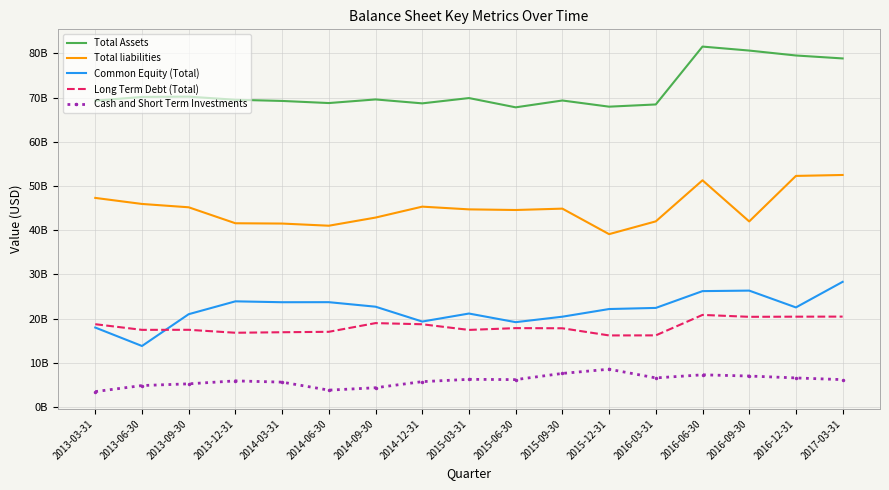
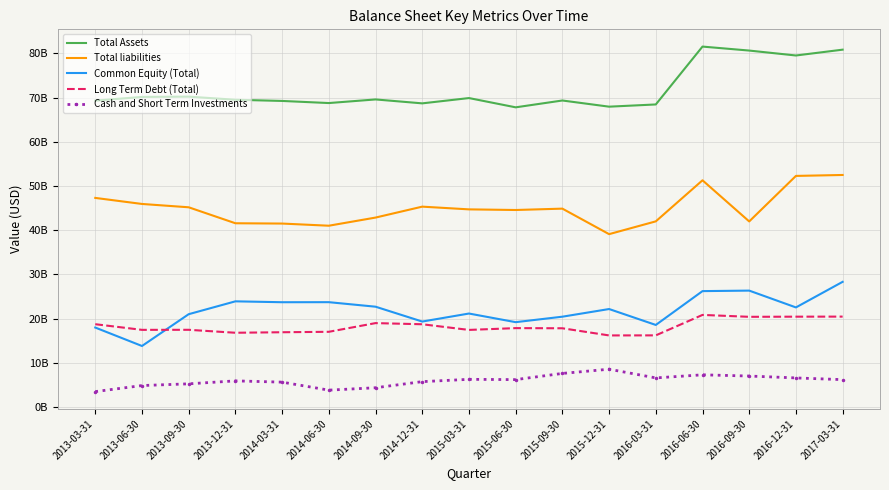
  {
    "Total Assets": {
      "2014-03-31": 69000000000,
      "2014-06-30": 69000000000,
      "2014-09-30": 70000000000,
      "2014-12-31": 69000000000,
      "2015-03-31": 70000000000,
      "2015-06-30": 68000000000,
      "2015-09-30": 69000000000,
      "2015-12-31": 68000000000,
      "2016-03-31": 68000000000,
      "2016-06-30": 82000000000,
      "2016-09-30": 81000000000,
      "2016-12-31": 80000000000,
-     "2017-03-31": 79000000000
+     "2017-03-31": 81000000000
    },
    "Total liabilities": {
      "2013-03-31": 47000000000,
      "2013-06-30": 46000000000,
      "2013-09-30": 45000000000,
      "2013-12-31": 42000000000,
      "2014-03-31": 42000000000,
      "2014-06-30": 41000000000,
      "2014-09-30": 43000000000,
      "2014-12-31": 45000000000,
      "2015-03-31": 45000000000,
      "2015-06-30": 45000000000,
      "2015-09-30": 45000000000,
      "2015-12-31": 39000000000,
      "2016-03-31": 42000000000,
      "2016-06-30": 51000000000,
      "2016-09-30": 42000000000,
      "2016-12-31": 52000000000,
      "2017-03-31": 52000000000
    },
    "Common Equity (Total)": {
      "2013-03-31": 18000000000,
      "2013-06-30": 14000000000,
      "2013-09-30": 21000000000,
      "2013-12-31": 24000000000,
      "2014-03-31": 24000000000,
      "2014-06-30": 24000000000,
      "2014-09-30": 23000000000,
      "2014-12-31": 19000000000,
      "2015-03-31": 21000000000,
      "2015-06-30": 19000000000,
      "2015-09-30": 20000000000,
      "2015-12-31": 22000000000,
-     "2016-03-31": 22000000000,
+     "2016-03-31": 19000000000,
      "2016-06-30": 26000000000,
      "2016-09-30": 26000000000,
      "2016-12-31": 23000000000,
      "2017-03-31": 28000000000
    },
    "Long Term Debt (Total)": {
      "2013-03-31": 19000000000,
      "2013-06-30": 17000000000,
      "2013-09-30": 17000000000,
      "2013-12-31": 17000000000,
      "2014-03-31": 17000000000,
      "2014-06-30": 17000000000,
      "2014-09-30": 19000000000,
      "2014-12-31": 19000000000,
      "2015-03-31": 17000000000,
      "2015-06-30": 18000000000,
      "2015-09-30": 18000000000,
      "2015-12-31": 16000000000,
      "2016-03-31": 16000000000,
      "2016-06-30": 21000000000,
      "2016-09-30": 20000000000,
      "2016-12-31": 20000000000,
      "2017-03-31": 20000000000
    },
    "Cash and Short Term Investments": {
      "2013-03-31": 4000000000,
      "2013-06-30": 5000000000,
      "2013-09-30": 5000000000,
      "2013-12-31": 6000000000,
      "2014-03-31": 6000000000,
      "2014-06-30": 4000000000,
      "2014-09-30": 4000000000,
      "2014-12-31": 6000000000,
      "2015-03-31": 6000000000,
      "2015-06-30": 6000000000,
      "2015-09-30": 8000000000,
      "2015-12-31": 9000000000,
      "2016-03-31": 7000000000,
      "2016-06-30": 7000000000,
      "2016-09-30": 7000000000,
      "2016-12-31": 7000000000,
      "2017-03-31": 6000000000
    }
  }
